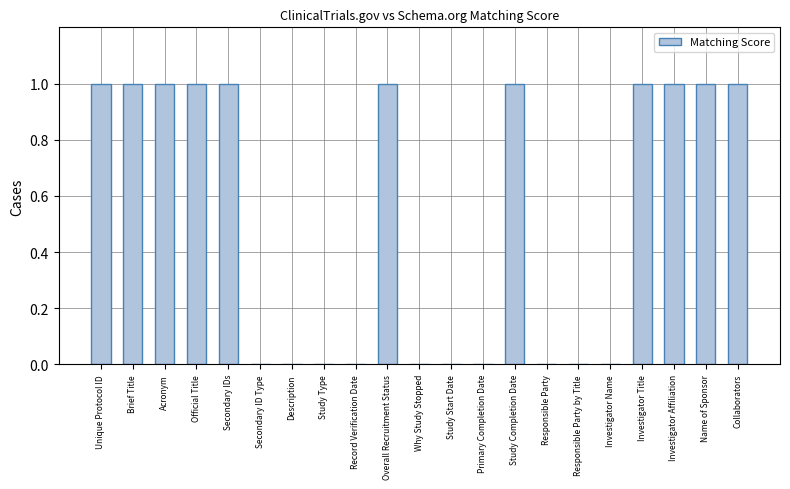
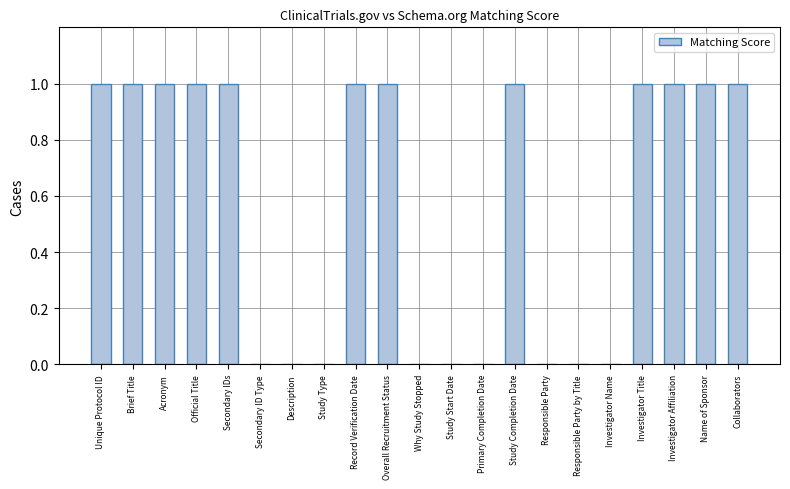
  {
    "Unique Protocol ID": 1,
    "Brief Title": 1,
    "Acronym": 1,
    "Official Title": 1,
    "Secondary IDs": 1,
    "Secondary ID Type": 0,
    "Description": 0,
    "Study Type": 0,
-   "Record Verification Date": 0,
+   "Record Verification Date": 1,
    "Overall Recruitment Status": 1,
    "Why Study Stopped": 0,
    "Study Start Date": 0,
    "Primary Completion Date": 0,
    "Study Completion Date": 1,
    "Responsible Party": 0,
    "Responsible Party by Title": 0,
    "Investigator Name": 0,
    "Investigator Title": 1,
    "Investigator Affiliation": 1,
    "Name of Sponsor": 1,
    "Collaborators": 1
  }
